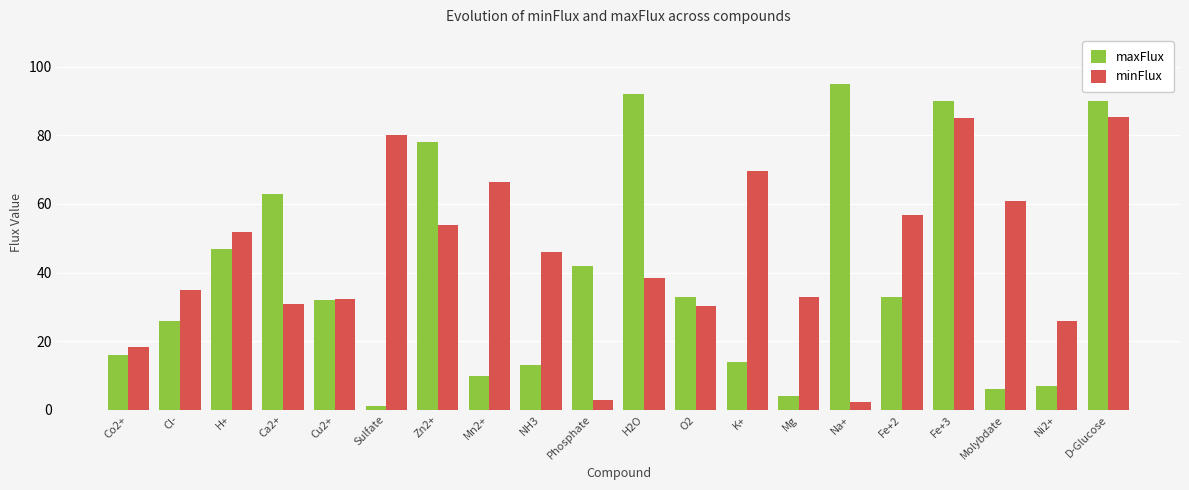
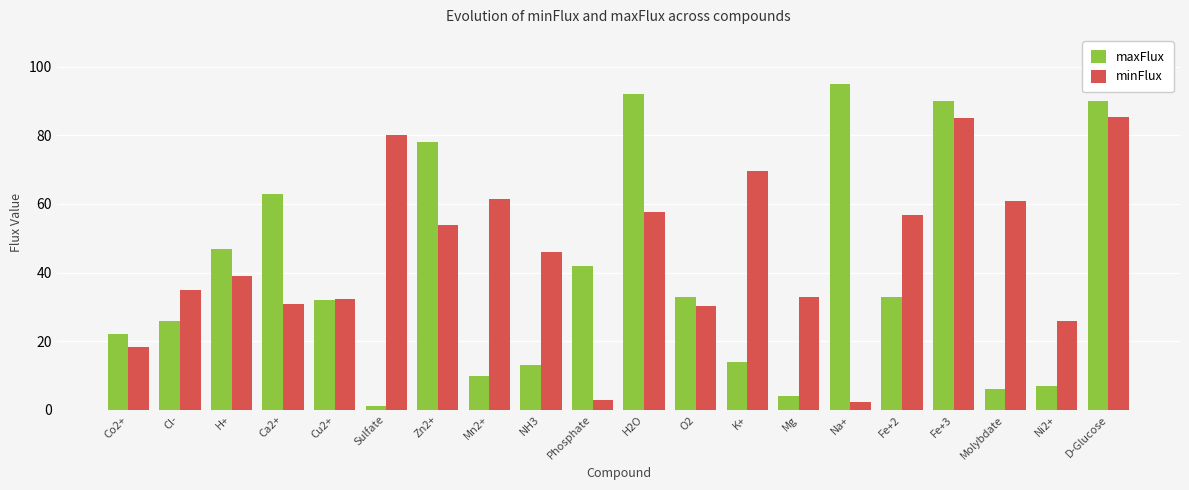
  {
    "maxFlux": {
-     "Co2+": 16,
+     "Co2+": 22,
      "Cl-": 26,
      "H+": 47,
      "Ca2+": 63,
      "Cu2+": 32,
      "Sulfate": 1,
      "Zn2+": 78,
      "Mn2+": 10,
      "NH3": 13,
      "Phosphate": 42,
      "H2O": 92,
      "O2": 33,
      "K+": 14,
      "Mg": 4,
      "Na+": 95,
      "Fe+2": 33,
      "Fe+3": 90,
      "Molybdate": 6,
      "Ni2+": 7,
      "D-Glucose": 90
    },
    "minFlux": {
      "Co2+": 18,
      "Cl-": 35,
-     "H+": 52,
+     "H+": 39,
      "Ca2+": 31,
      "Cu2+": 32,
      "Sulfate": 80,
      "Zn2+": 54,
-     "Mn2+": 66,
+     "Mn2+": 62,
      "NH3": 46,
      "Phosphate": 3,
-     "H2O": 39,
+     "H2O": 58,
      "O2": 30,
      "K+": 69,
      "Mg": 33,
      "Na+": 2,
      "Fe+2": 57,
      "Fe+3": 85,
      "Molybdate": 61,
      "Ni2+": 26,
      "D-Glucose": 85
    }
  }
